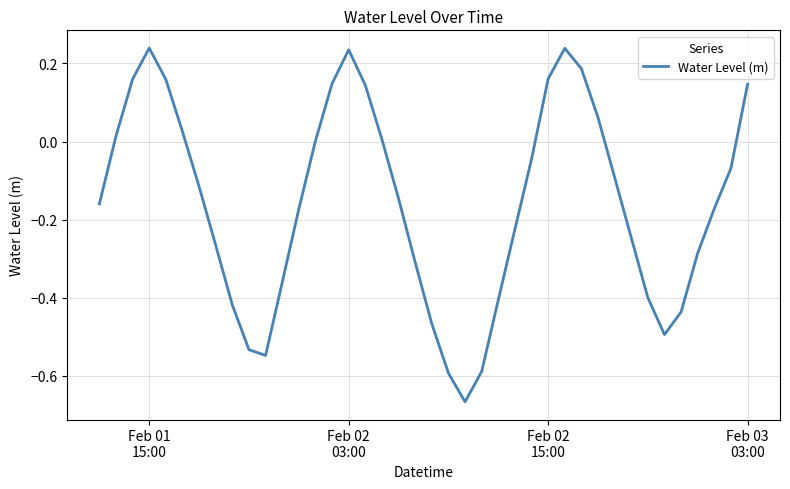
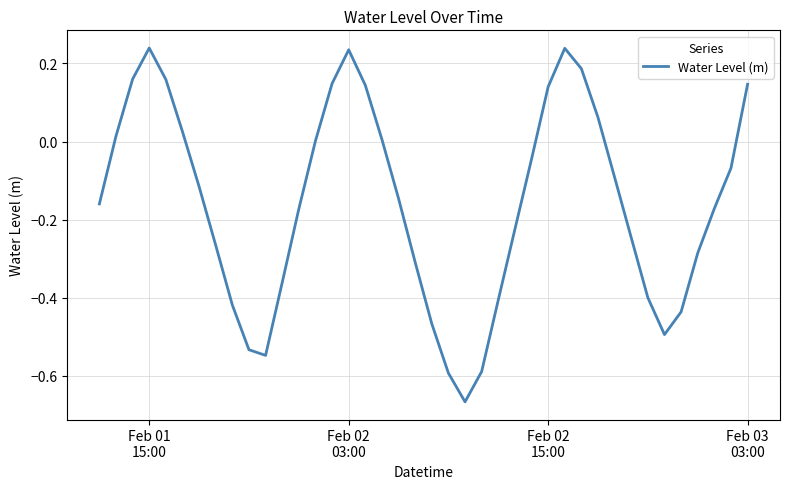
  {
    "Feb 01 15:00": 0.24,
    "Feb 02 03:00": 0.24,
-   "Feb 02 15:00": 0.16,
+   "Feb 02 15:00": 0.14,
    "Feb 03 03:00": 0.15
  }
